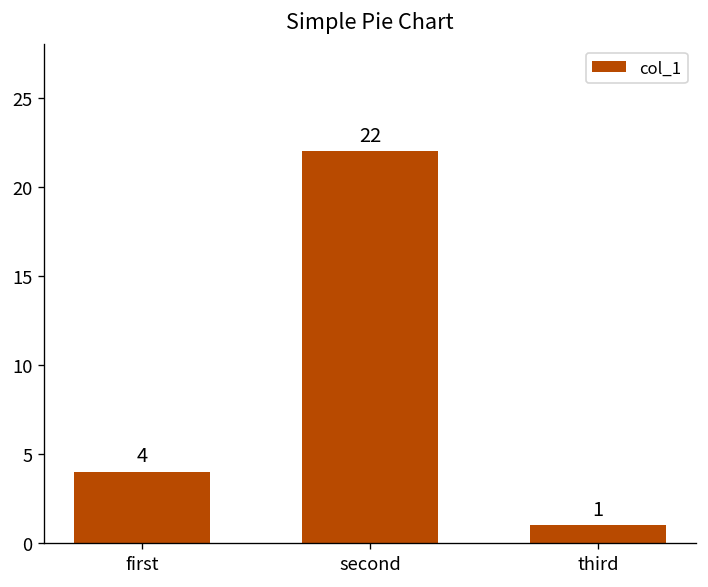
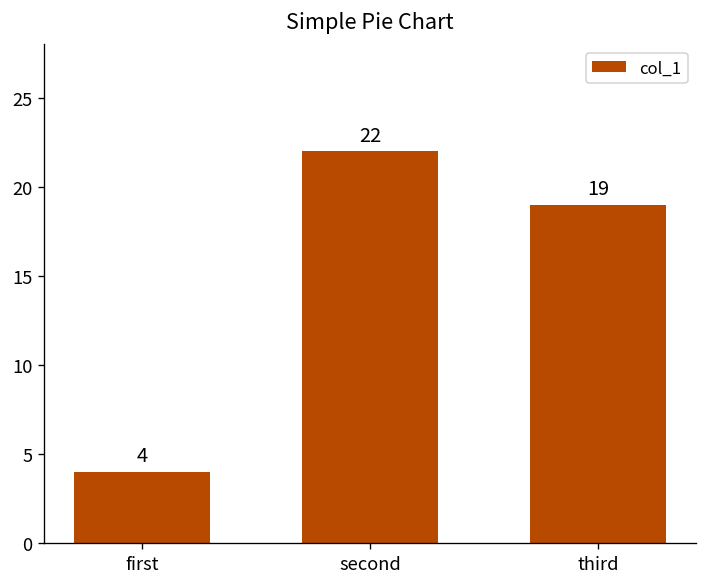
  {
    "first": 4,
    "second": 22,
-   "third": 1
+   "third": 19
  }
